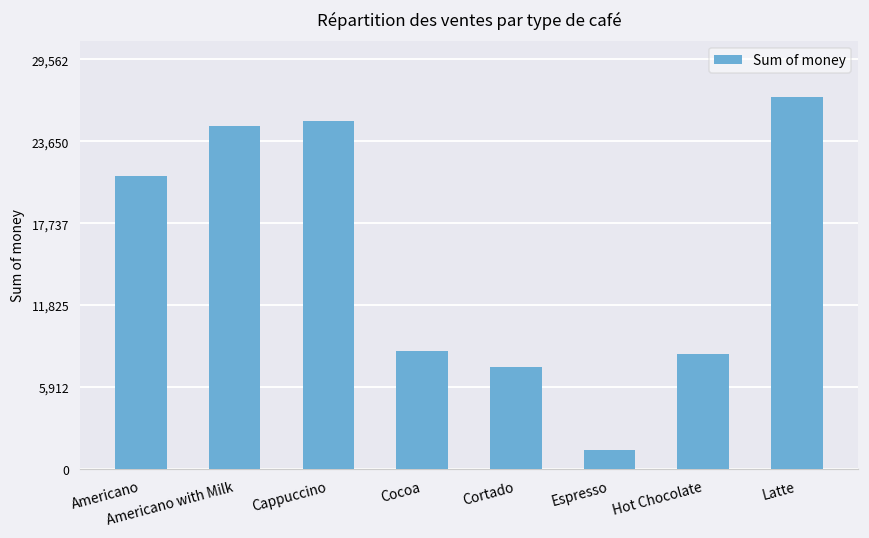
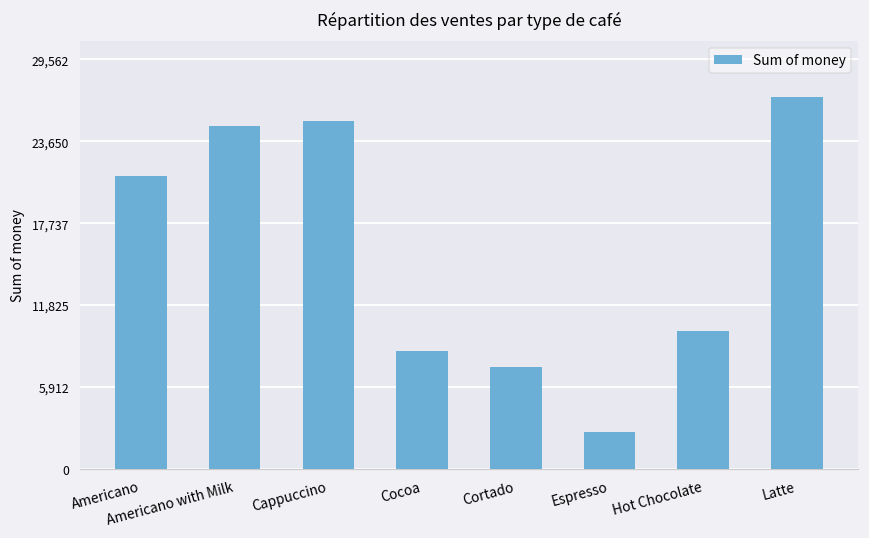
  {
    "Americano": "21,100",
    "Americano with Milk": "24,800",
    "Cappuccino": "25,100",
    "Cocoa": "8,500",
    "Cortado": "7,400",
-   "Espresso": "1,400",
-   "Hot Chocolate": "8,300",
+   "Espresso": "2,700",
+   "Hot Chocolate": "9,900",
    "Latte": "26,900"
  }
